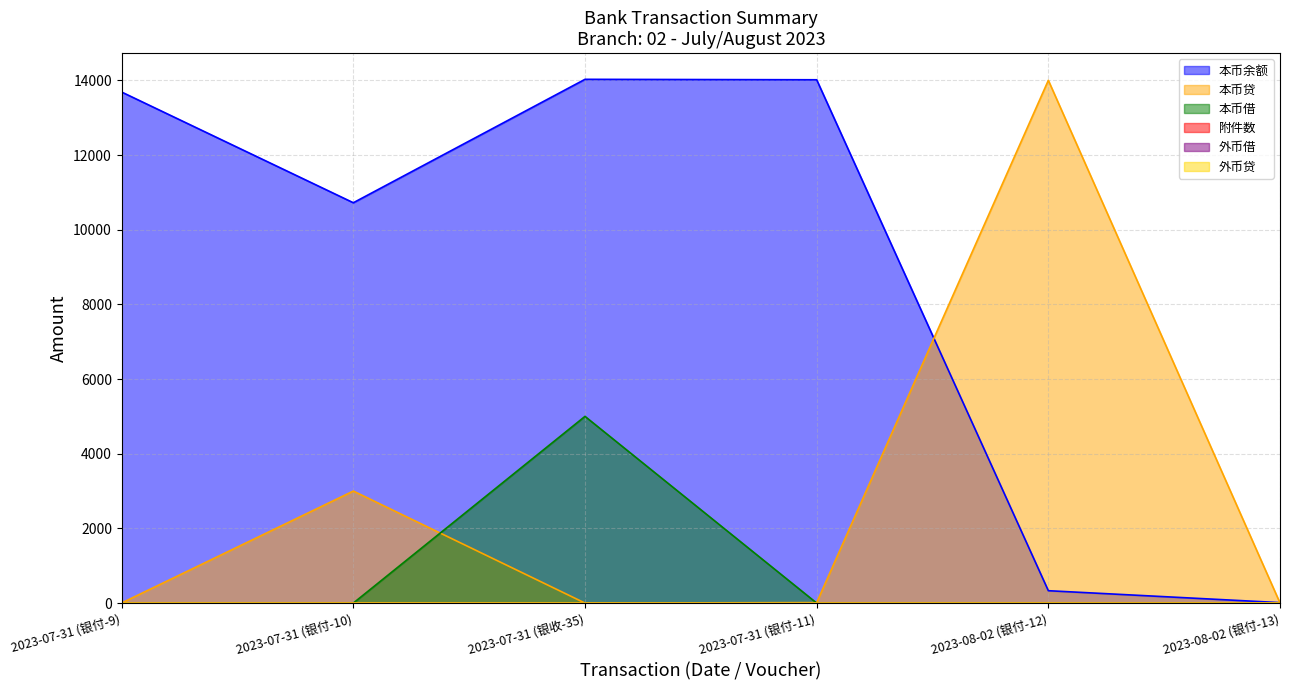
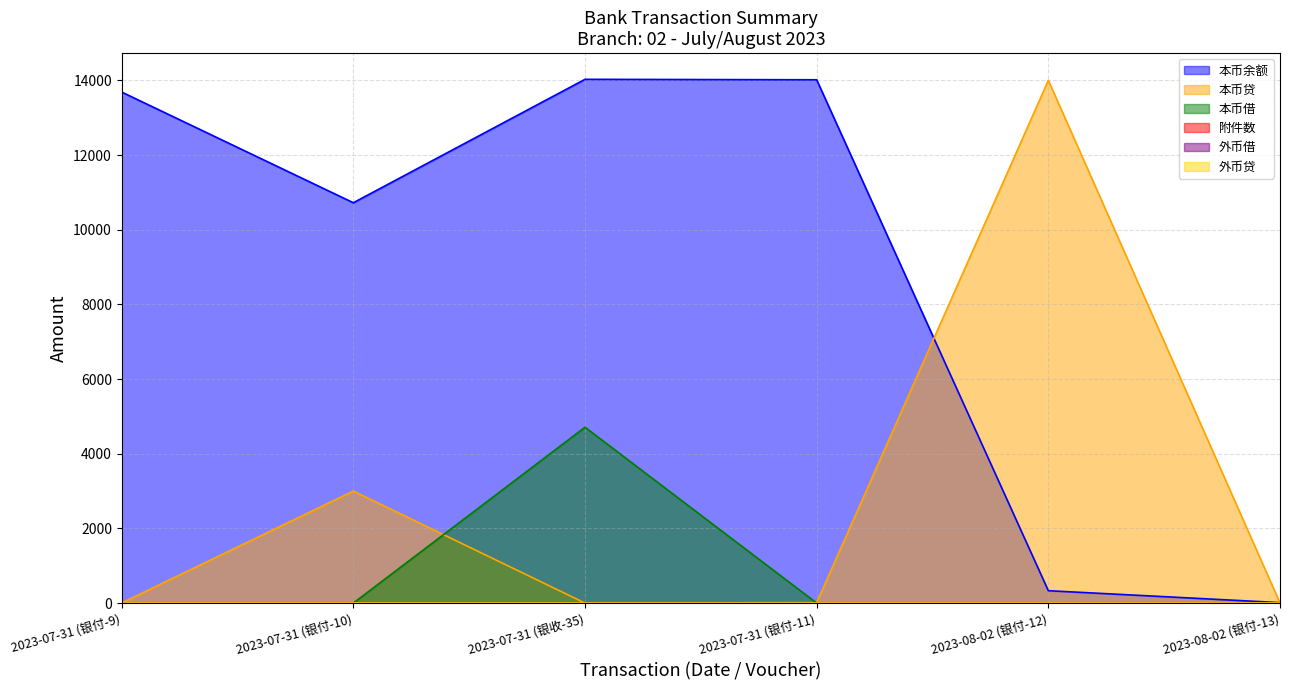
  {
    "本币余额": {
      "2023-07-31 (银付-9)": 13700,
      "2023-07-31 (银付-10)": 10700,
      "2023-07-31 (银收-35)": 14000,
      "2023-07-31 (银付-11)": 14000,
      "2023-08-02 (银付-12)": 300
    },
    "本币借": {
-     "2023-07-31 (银收-35)": 5000
+     "2023-07-31 (银收-35)": 4700
    }
  }
